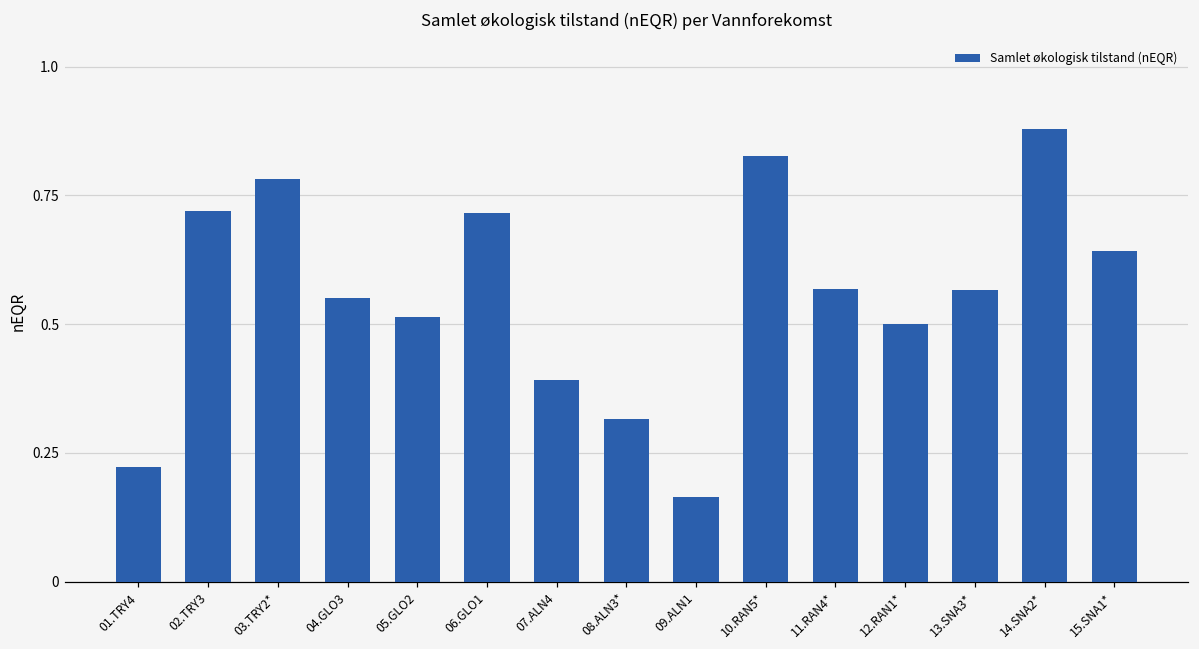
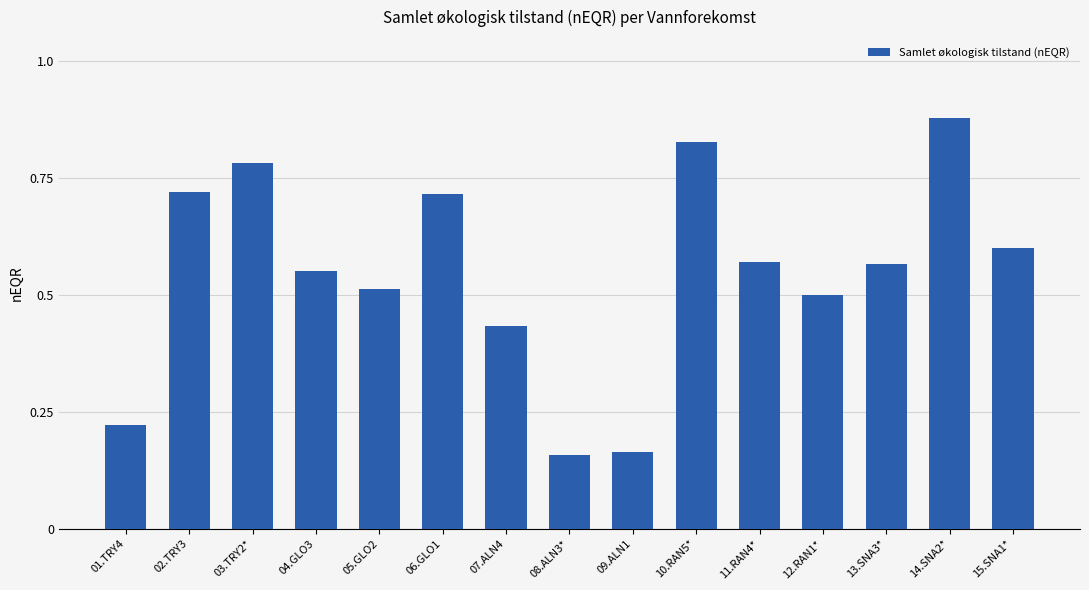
  {
    "01.TRY4": 0.22,
    "02.TRY3": 0.72,
    "03.TRY2*": 0.78,
    "04.GLO3": 0.55,
    "05.GLO2": 0.51,
    "06.GLO1": 0.71,
-   "07.ALN4": 0.39,
-   "08.ALN3*": 0.31,
+   "07.ALN4": 0.43,
+   "08.ALN3*": 0.16,
    "09.ALN1": 0.16,
    "10.RAN5*": 0.83,
    "11.RAN4*": 0.57,
    "12.RAN1*": 0.50,
    "13.SNA3*": 0.57,
    "14.SNA2*": 0.88,
-   "15.SNA1*": 0.64
+   "15.SNA1*": 0.60
  }
